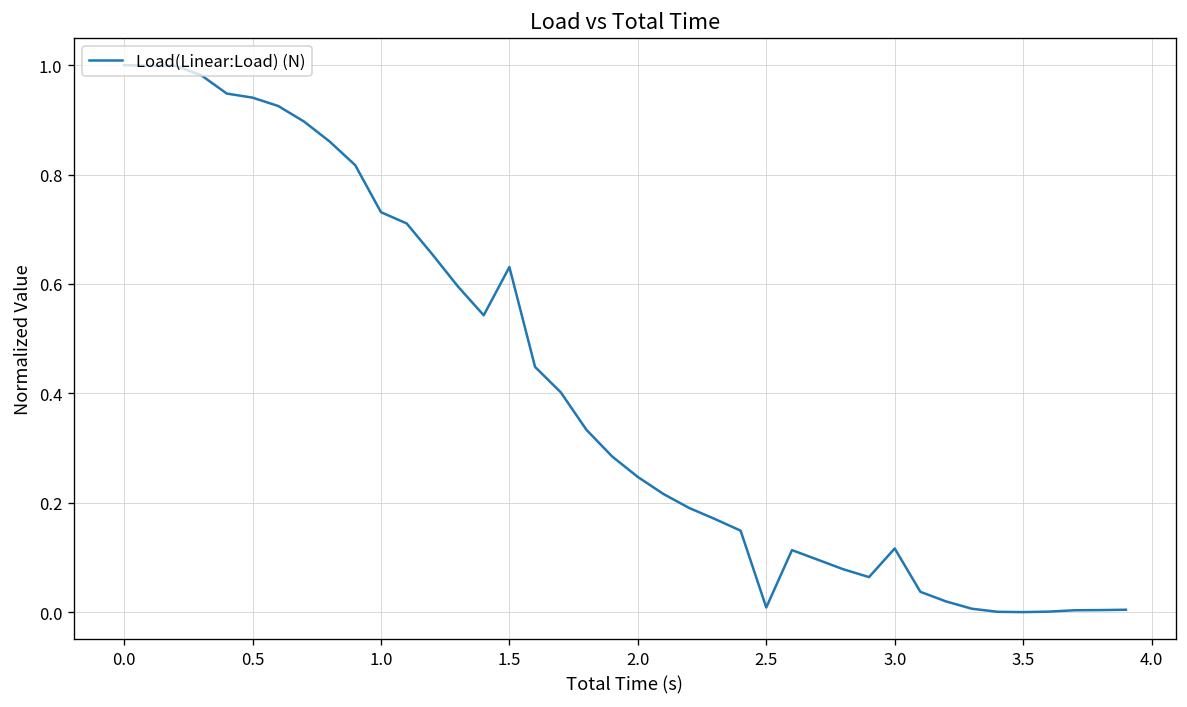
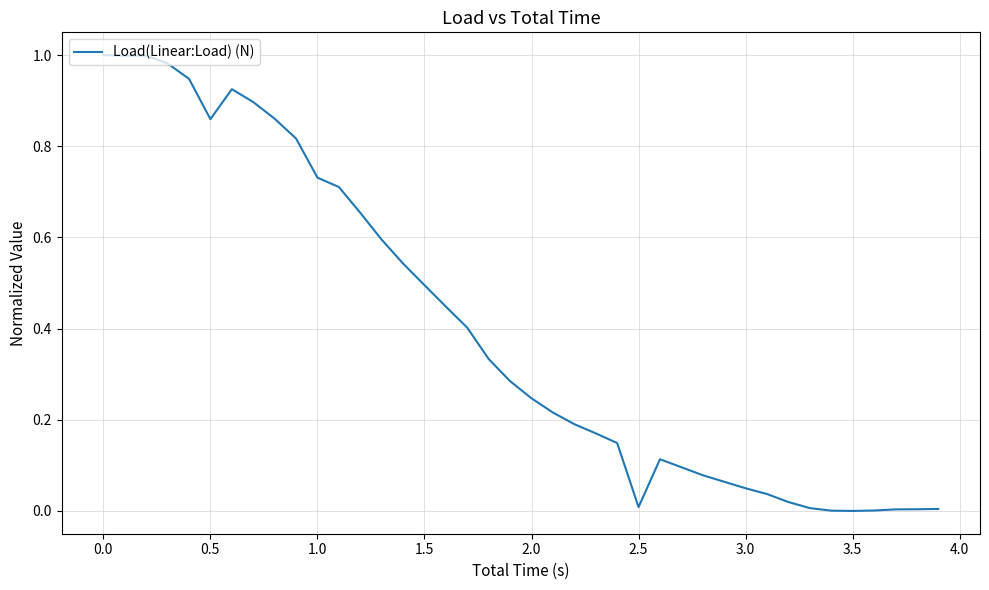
  {
-   "0.5": 0.94,
+   "0.5": 0.86,
    "1.0": 0.73,
-   "1.5": 0.63,
+   "1.5": 0.50,
    "2.0": 0.25,
    "2.5": 0.01,
-   "3.0": 0.12,
+   "3.0": 0.05,
    "3.5": 0.00
  }
